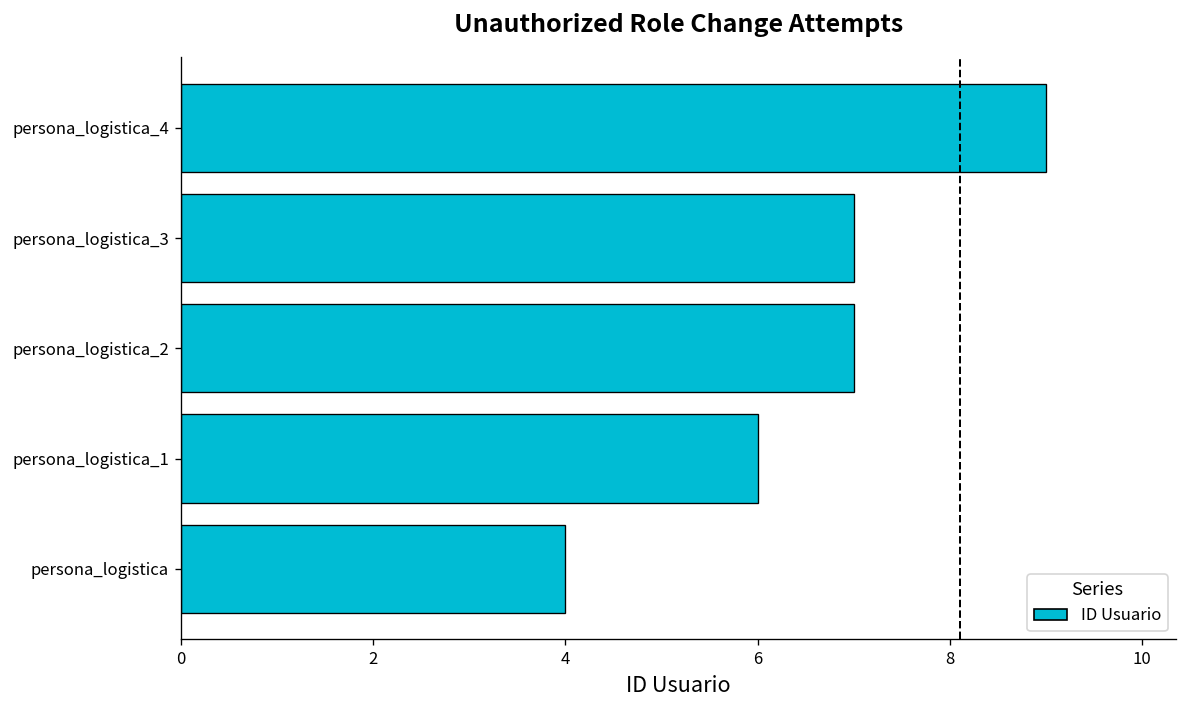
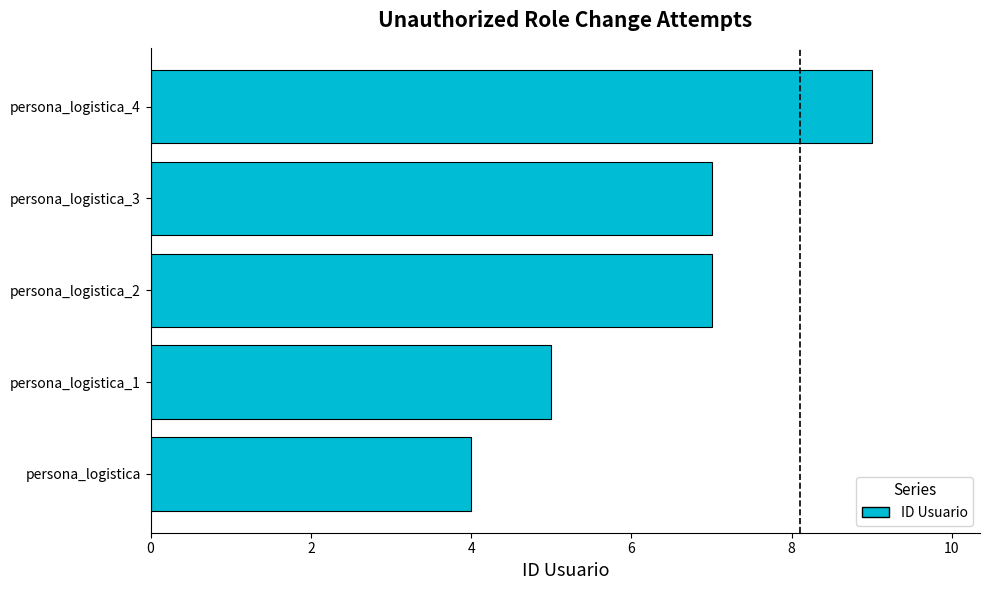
  {
    "persona_logistica_4": 9,
    "persona_logistica_3": 7,
    "persona_logistica_2": 7,
-   "persona_logistica_1": 6,
+   "persona_logistica_1": 5,
    "persona_logistica": 4
  }
